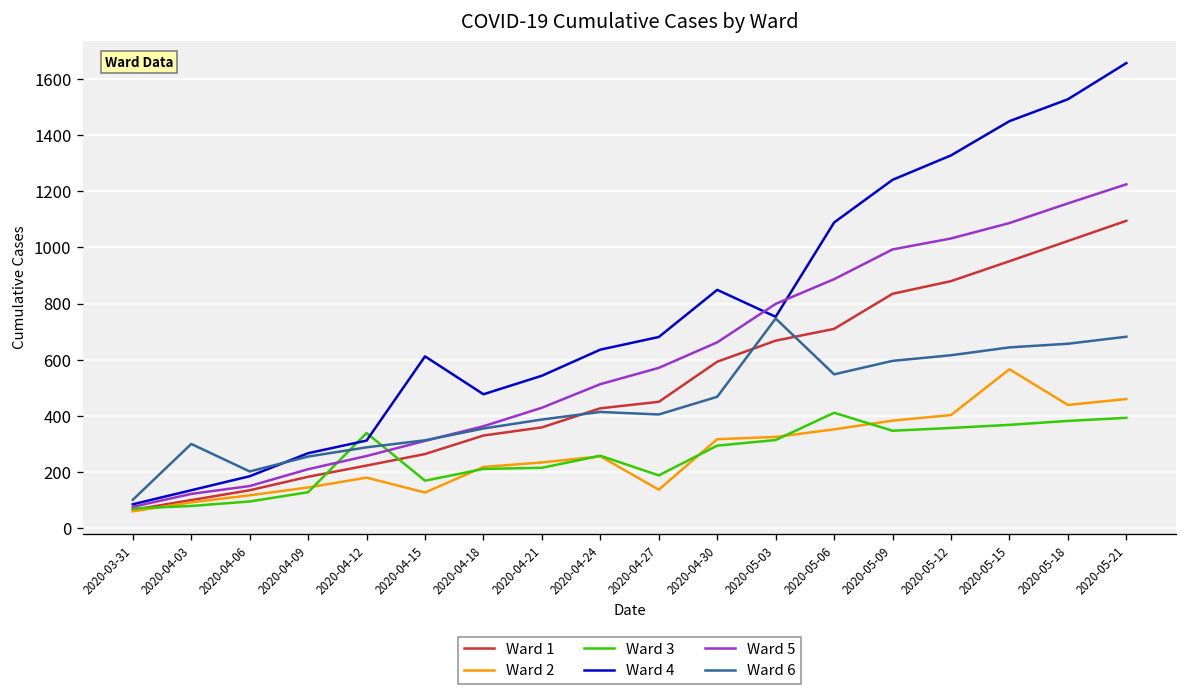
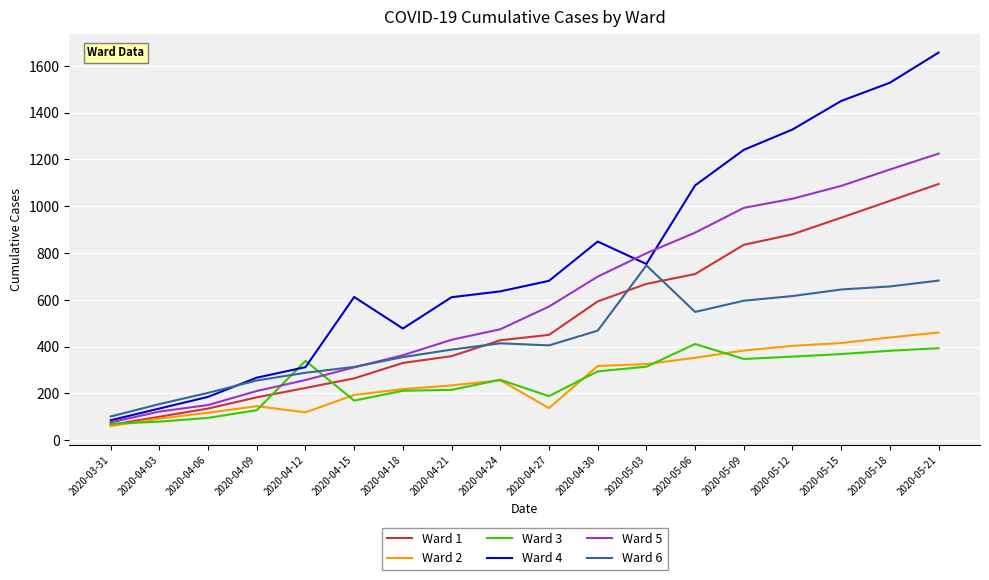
  {
    "Ward 1": {
      "2020-04-06": 140,
      "2020-04-09": 180,
      "2020-04-12": 220,
      "2020-04-15": 260,
      "2020-04-18": 330,
      "2020-04-21": 360,
      "2020-04-24": 430,
      "2020-04-27": 450,
      "2020-04-30": 590,
      "2020-05-03": 670,
      "2020-05-06": 710,
      "2020-05-09": 840,
      "2020-05-12": 880,
      "2020-05-15": 950,
      "2020-05-18": 1020,
      "2020-05-21": 1100
    },
    "Ward 2": {
      "2020-04-06": 120,
      "2020-04-09": 150,
-     "2020-04-12": 180,
-     "2020-04-15": 130,
+     "2020-04-12": 120,
+     "2020-04-15": 190,
      "2020-04-21": 230,
      "2020-04-27": 140,
      "2020-04-30": 320,
      "2020-05-03": 330,
      "2020-05-06": 350,
      "2020-05-09": 380,
      "2020-05-12": 400,
-     "2020-05-15": 570,
+     "2020-05-15": 420,
      "2020-05-18": 440,
      "2020-05-21": 460
    },
    "Ward 3": {
      "2020-04-03": 80,
      "2020-04-06": 100,
      "2020-04-09": 130,
      "2020-04-12": 340,
      "2020-04-15": 170,
      "2020-04-21": 220,
      "2020-04-27": 190,
      "2020-04-30": 290,
      "2020-05-03": 310,
      "2020-05-06": 410,
      "2020-05-09": 350,
      "2020-05-12": 360,
      "2020-05-15": 370,
      "2020-05-18": 380,
      "2020-05-21": 390
    },
    "Ward 4": {
      "2020-04-03": 140,
      "2020-04-06": 190,
      "2020-04-09": 270,
      "2020-04-12": 310,
      "2020-04-15": 610,
      "2020-04-18": 480,
-     "2020-04-21": 540,
+     "2020-04-21": 610,
      "2020-04-24": 640,
      "2020-04-27": 680,
      "2020-04-30": 850,
      "2020-05-06": 1090,
      "2020-05-09": 1240,
      "2020-05-12": 1330,
      "2020-05-15": 1450,
      "2020-05-18": 1530,
      "2020-05-21": 1660
    },
    "Ward 5": {
      "2020-04-03": 120,
      "2020-04-06": 150,
      "2020-04-09": 210,
      "2020-04-12": 260,
      "2020-04-21": 430,
-     "2020-04-24": 510,
+     "2020-04-24": 470,
      "2020-04-27": 570,
-     "2020-04-30": 660,
+     "2020-04-30": 700,
      "2020-05-03": 800,
      "2020-05-06": 890,
      "2020-05-09": 990,
      "2020-05-12": 1030,
      "2020-05-15": 1090,
      "2020-05-18": 1160,
      "2020-05-21": 1230
    },
    "Ward 6": {
      "2020-03-31": 100,
-     "2020-04-03": 300,
+     "2020-04-03": 150,
      "2020-04-06": 200,
      "2020-04-09": 260,
      "2020-04-12": 290,
      "2020-04-21": 390,
      "2020-04-24": 410,
      "2020-04-27": 410,
      "2020-04-30": 470,
      "2020-05-06": 550,
      "2020-05-09": 600,
      "2020-05-12": 620,
      "2020-05-15": 640,
      "2020-05-18": 660,
      "2020-05-21": 680
    }
  }
